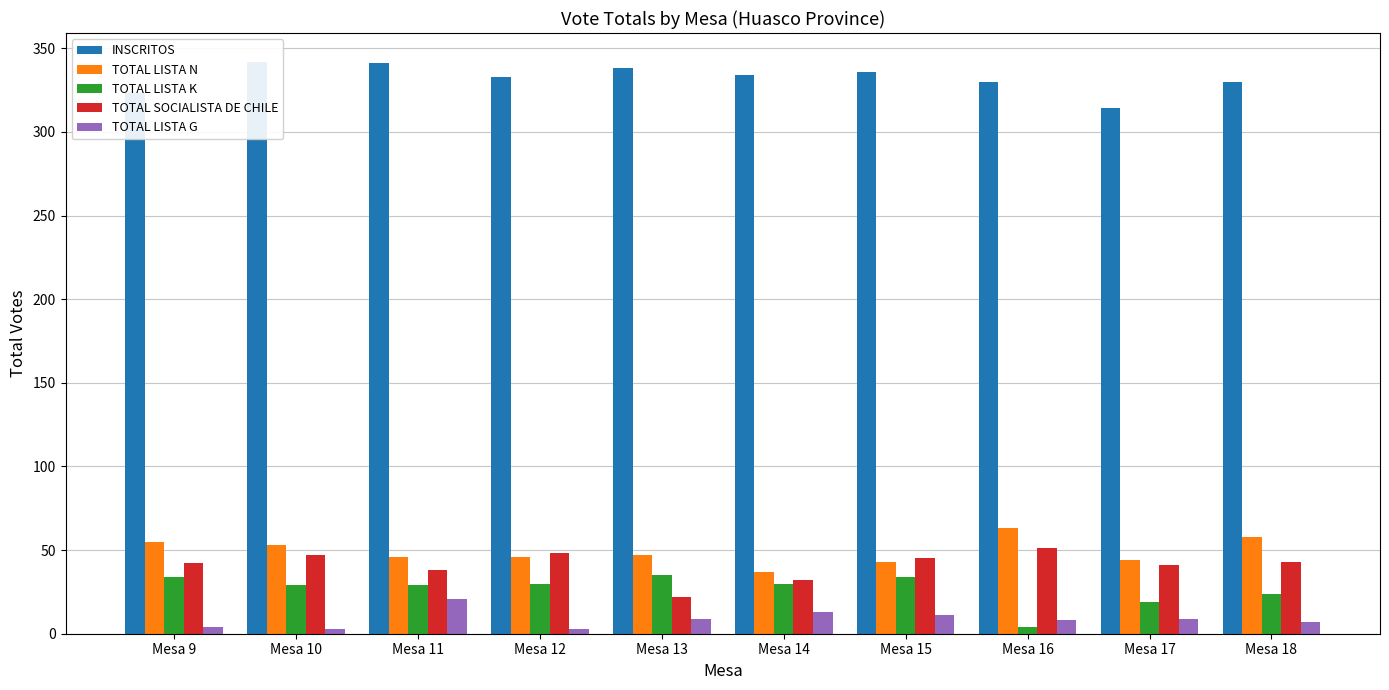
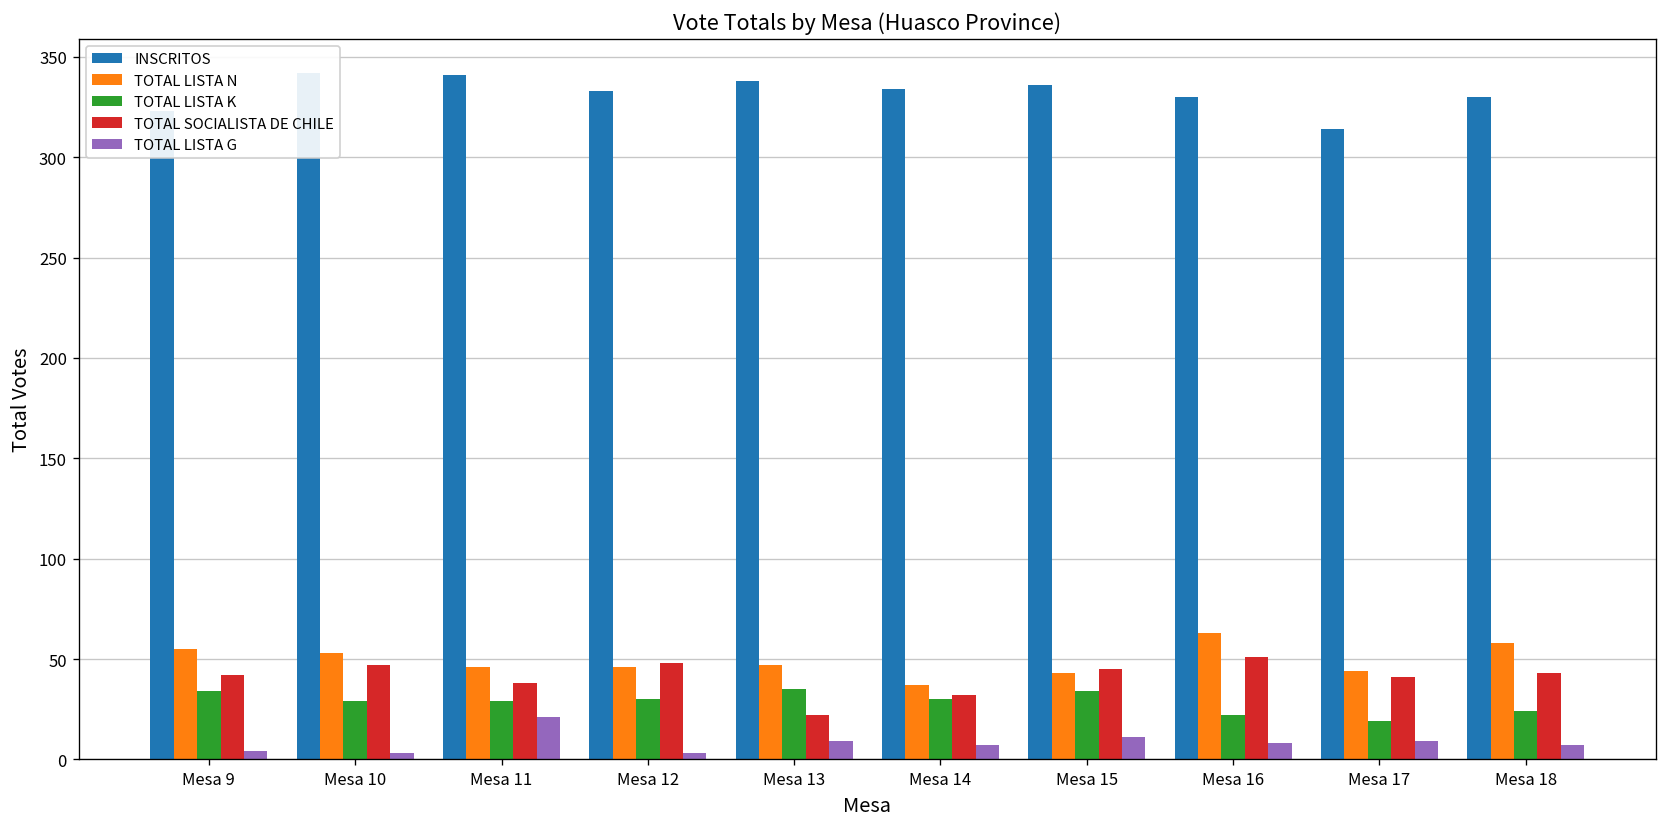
  {
    "INSCRITOS": {
      "Mesa 11": 341,
      "Mesa 12": 333,
      "Mesa 13": 338,
      "Mesa 14": 334,
      "Mesa 15": 336,
      "Mesa 16": 330,
      "Mesa 17": 314,
      "Mesa 18": 330
    },
    "TOTAL LISTA N": {
      "Mesa 9": 55,
      "Mesa 10": 53,
      "Mesa 11": 46,
      "Mesa 12": 46,
      "Mesa 13": 47,
      "Mesa 14": 37,
      "Mesa 15": 43,
      "Mesa 16": 63,
      "Mesa 17": 44,
      "Mesa 18": 58
    },
    "TOTAL LISTA K": {
      "Mesa 9": 34,
      "Mesa 10": 29,
      "Mesa 11": 29,
      "Mesa 12": 30,
      "Mesa 13": 35,
      "Mesa 14": 30,
      "Mesa 15": 34,
-     "Mesa 16": 4,
+     "Mesa 16": 22,
      "Mesa 17": 19,
      "Mesa 18": 24
    },
    "TOTAL SOCIALISTA DE CHILE": {
      "Mesa 9": 42,
      "Mesa 10": 47,
      "Mesa 11": 38,
      "Mesa 12": 48,
      "Mesa 13": 22,
      "Mesa 14": 32,
      "Mesa 15": 45,
      "Mesa 16": 51,
      "Mesa 17": 41,
      "Mesa 18": 43
    },
    "TOTAL LISTA G": {
      "Mesa 9": 4,
      "Mesa 10": 3,
      "Mesa 11": 21,
      "Mesa 12": 3,
      "Mesa 13": 9,
-     "Mesa 14": 13,
+     "Mesa 14": 7,
      "Mesa 15": 11,
      "Mesa 16": 8,
      "Mesa 17": 9,
      "Mesa 18": 7
    }
  }
